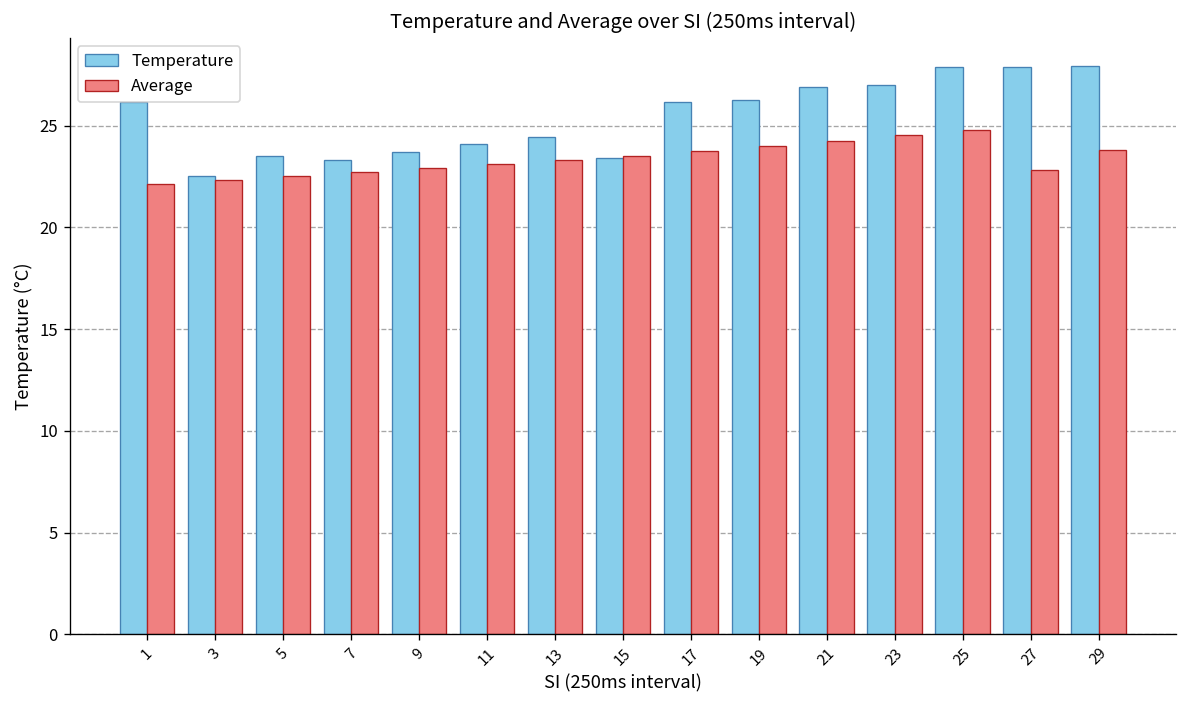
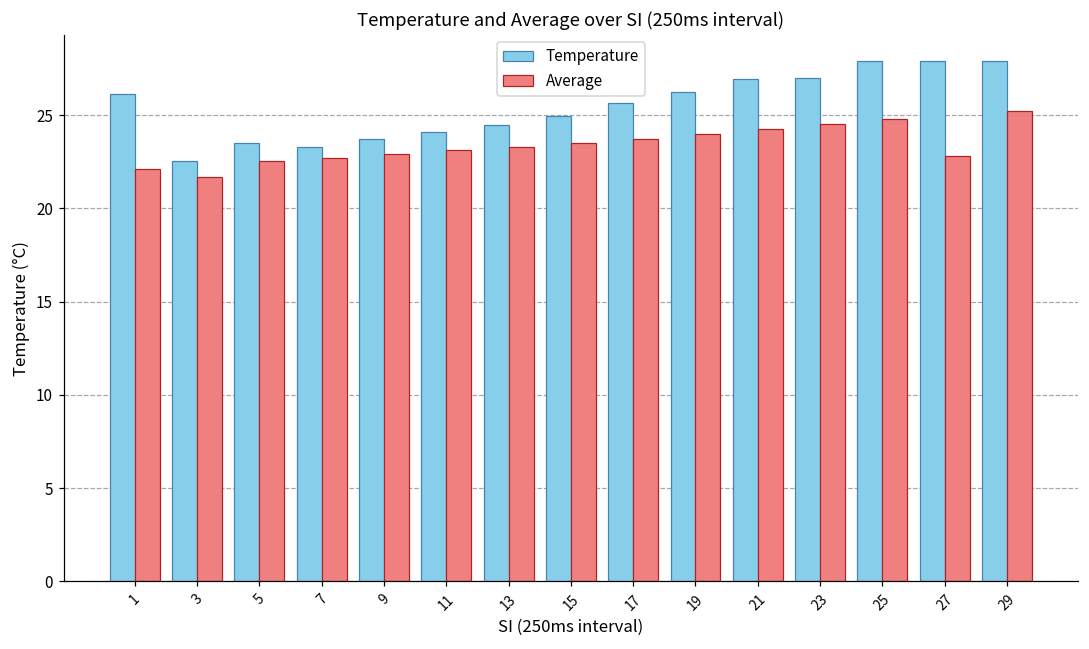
  {
    "Temperature": {
      "1": 26.2,
      "3": 22.5,
      "5": 23.5,
      "7": 23.3,
      "9": 23.7,
      "11": 24.1,
      "13": 24.5,
-     "15": 23.4,
-     "17": 26.2,
+     "15": 25.0,
+     "17": 25.6,
      "19": 26.3,
      "21": 26.9,
      "23": 27.0,
      "25": 27.9,
      "27": 27.9,
      "29": 27.9
    },
    "Average": {
      "1": 22.1,
-     "3": 22.3,
+     "3": 21.7,
      "5": 22.5,
      "7": 22.7,
      "9": 22.9,
      "11": 23.1,
      "13": 23.3,
      "15": 23.5,
      "17": 23.7,
      "19": 24.0,
      "21": 24.3,
      "23": 24.5,
      "25": 24.8,
      "27": 22.8,
-     "29": 23.8
+     "29": 25.2
    }
  }
